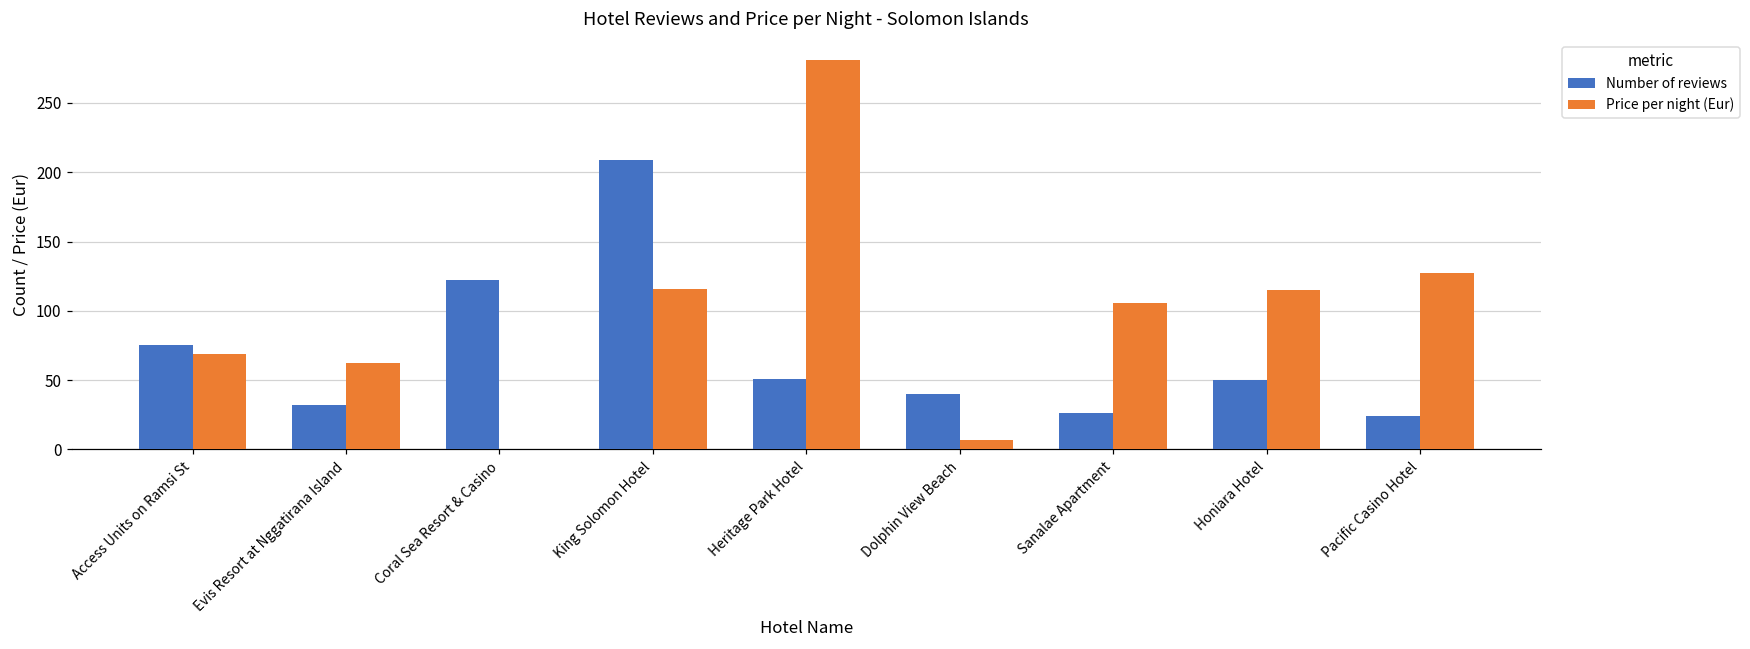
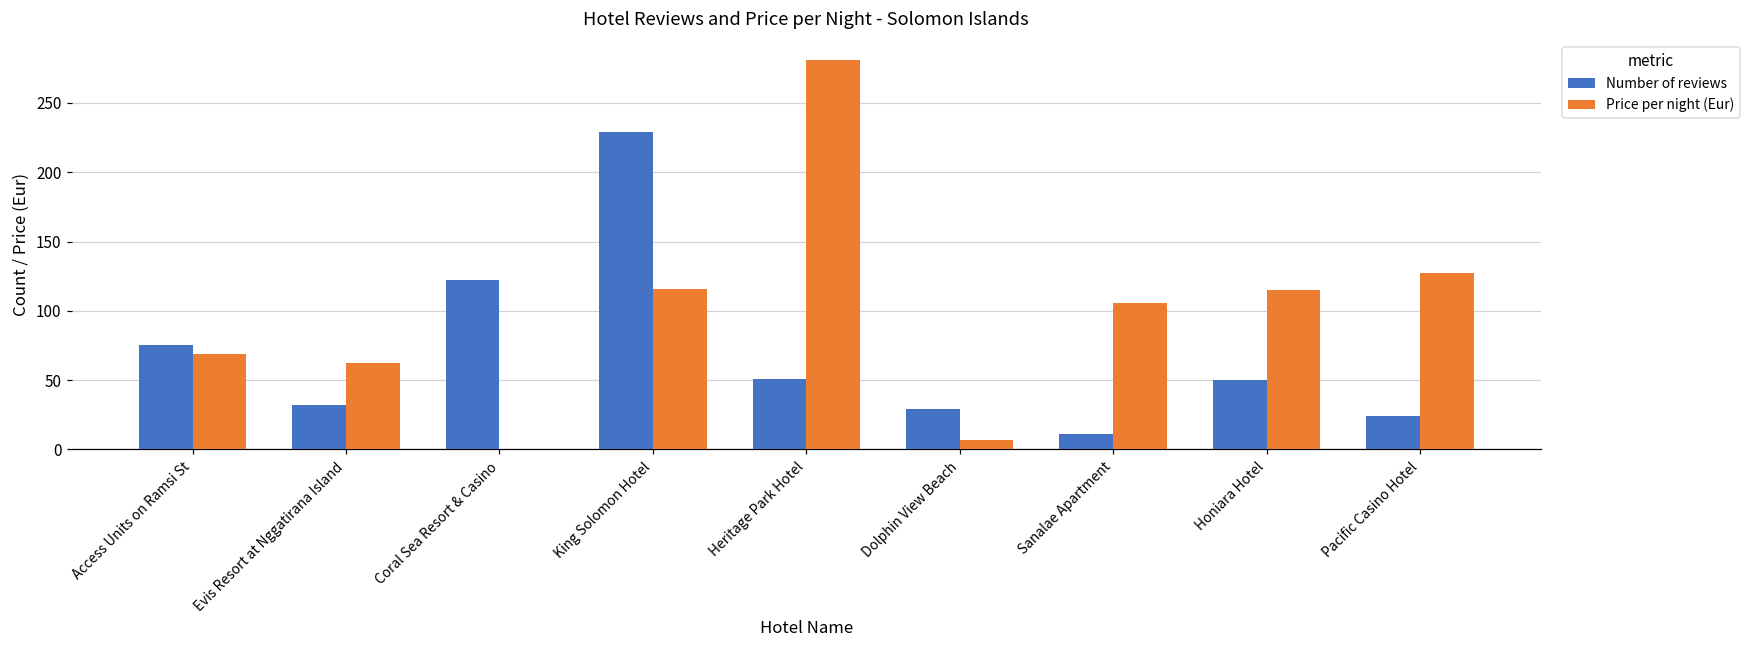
  {
    "Number of reviews": {
      "Access Units on Ramsi St": 75,
      "Evis Resort at Nggatirana Island": 32,
      "Coral Sea Resort & Casino": 122,
-     "King Solomon Hotel": 209,
+     "King Solomon Hotel": 229,
      "Heritage Park Hotel": 51,
-     "Dolphin View Beach": 40,
-     "Sanalae Apartment": 26,
+     "Dolphin View Beach": 29,
+     "Sanalae Apartment": 11,
      "Honiara Hotel": 50,
      "Pacific Casino Hotel": 24
    },
    "Price per night (Eur)": {
      "Access Units on Ramsi St": 69,
      "Evis Resort at Nggatirana Island": 62,
      "Coral Sea Resort & Casino": 0,
      "King Solomon Hotel": 116,
      "Heritage Park Hotel": 281,
      "Dolphin View Beach": 7,
      "Sanalae Apartment": 106,
      "Honiara Hotel": 115,
      "Pacific Casino Hotel": 127
    }
  }
